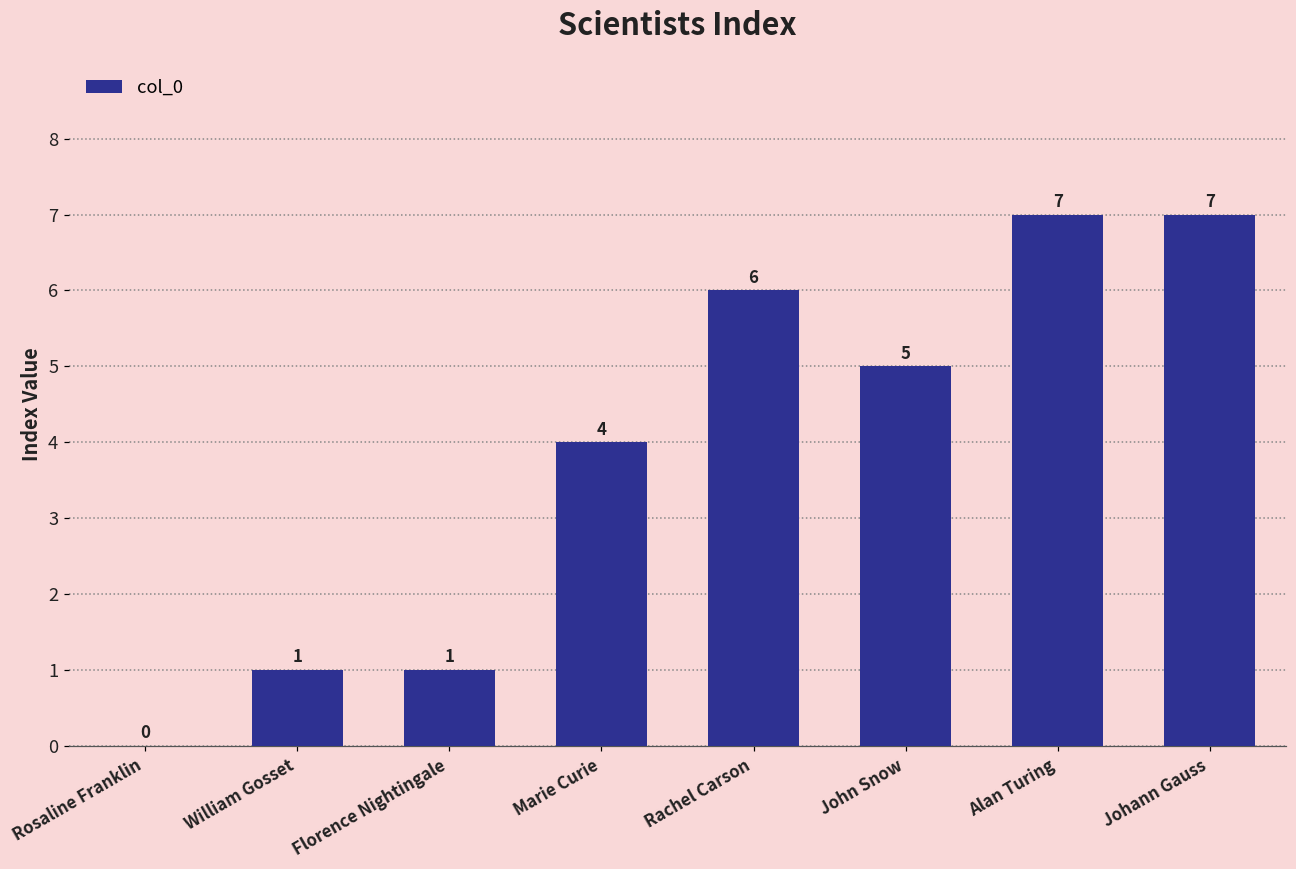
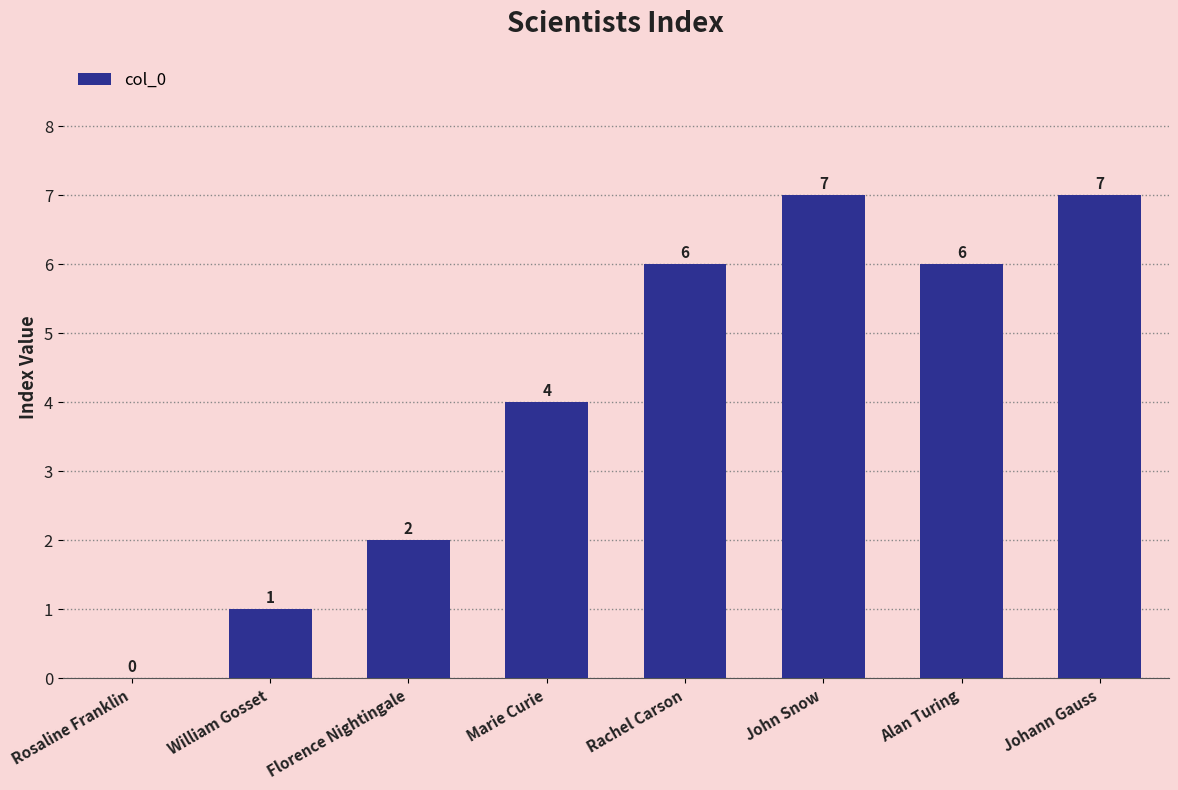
  {
    "Rosaline Franklin": 0,
    "William Gosset": 1,
-   "Florence Nightingale": 1,
+   "Florence Nightingale": 2,
    "Marie Curie": 4,
    "Rachel Carson": 6,
-   "John Snow": 5,
-   "Alan Turing": 7,
+   "John Snow": 7,
+   "Alan Turing": 6,
    "Johann Gauss": 7
  }
